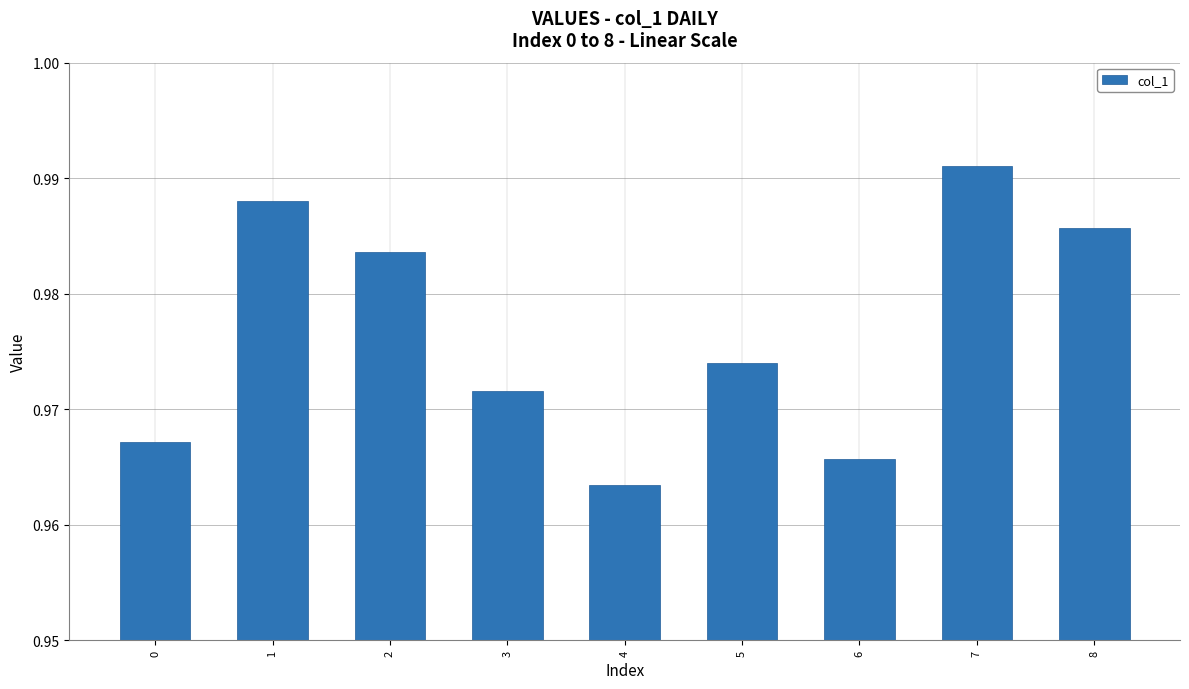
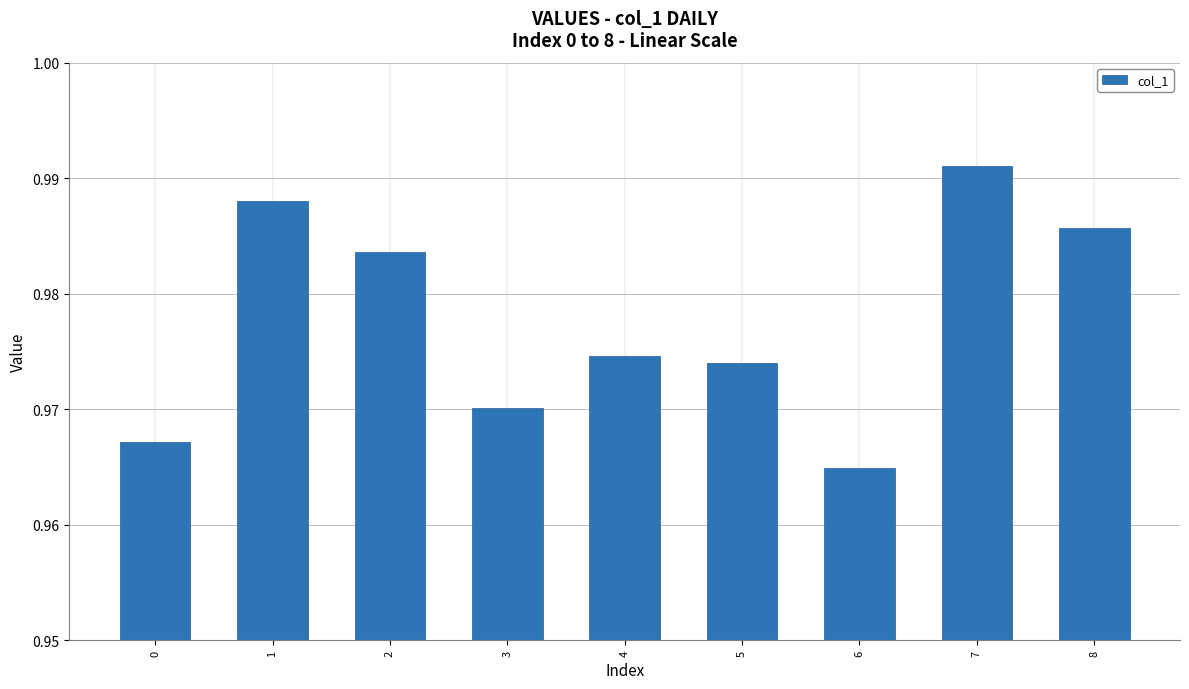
  {
    "0": 0.9672,
    "1": 0.9880,
    "2": 0.9836,
-   "3": 0.9716,
-   "4": 0.9635,
+   "3": 0.9701,
+   "4": 0.9746,
    "5": 0.9740,
-   "6": 0.9657,
+   "6": 0.9649,
    "7": 0.9910,
    "8": 0.9857
  }
